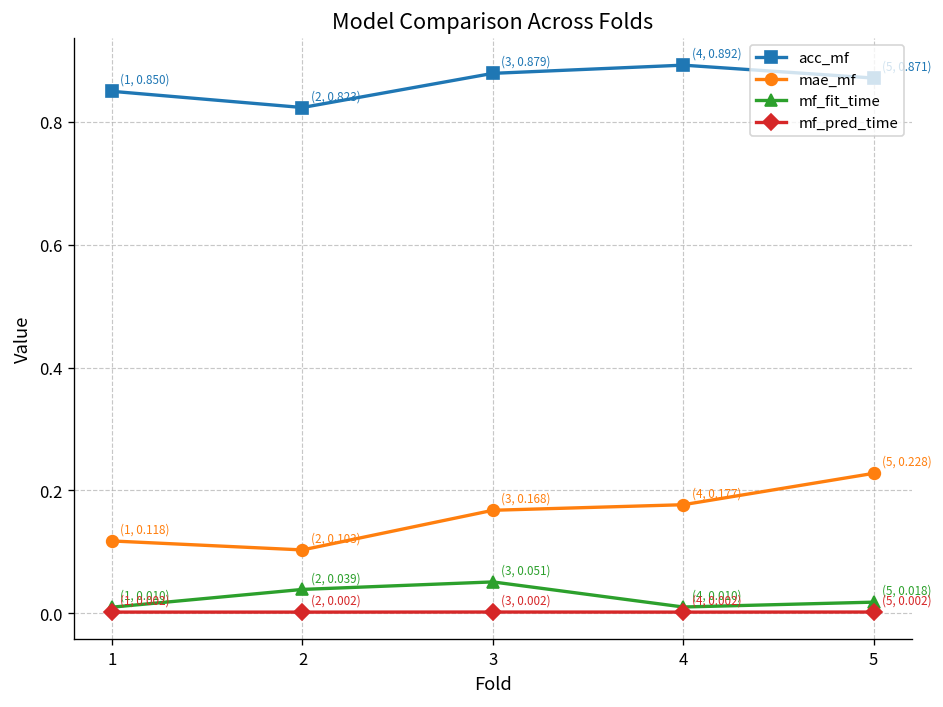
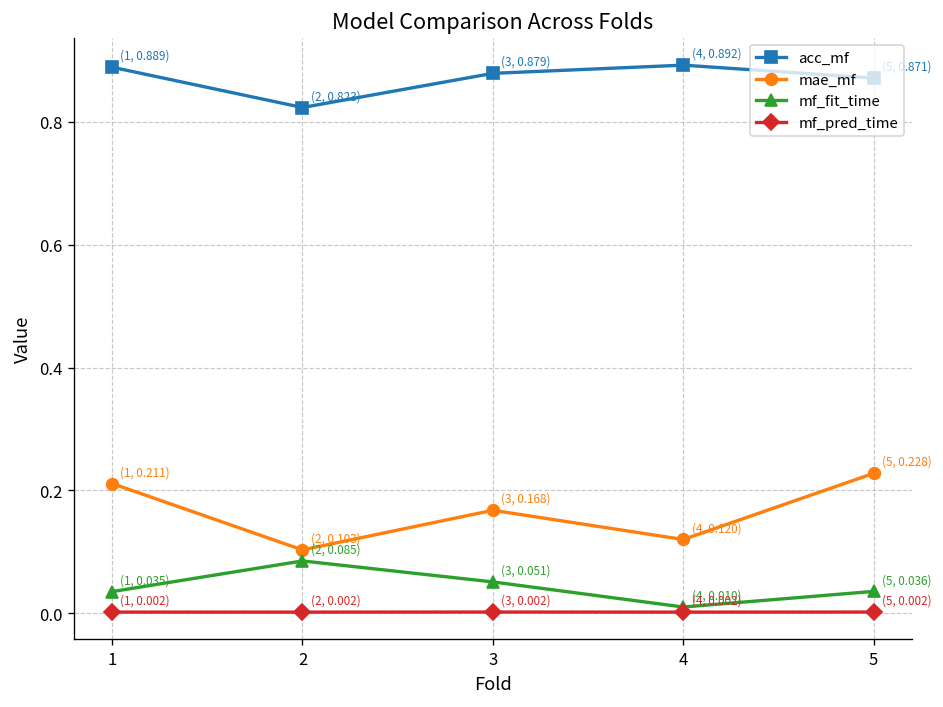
  {
    "acc_mf": {
-     "1": 0.850,
+     "1": 0.889,
      "2": 0.823,
      "3": 0.879,
      "4": 0.892
    },
    "mae_mf": {
-     "1": 0.118,
+     "1": 0.211,
      "3": 0.168,
-     "4": 0.177,
+     "4": 0.120,
      "5": 0.228
    },
    "mf_fit_time": {
-     "1": 0.010,
-     "2": 0.039,
+     "1": 0.035,
+     "2": 0.085,
      "3": 0.051,
-     "5": 0.018
+     "5": 0.036
    },
    "mf_pred_time": {
      "1": 0.002,
      "2": 0.002,
      "3": 0.002,
      "5": 0.002
    }
  }
